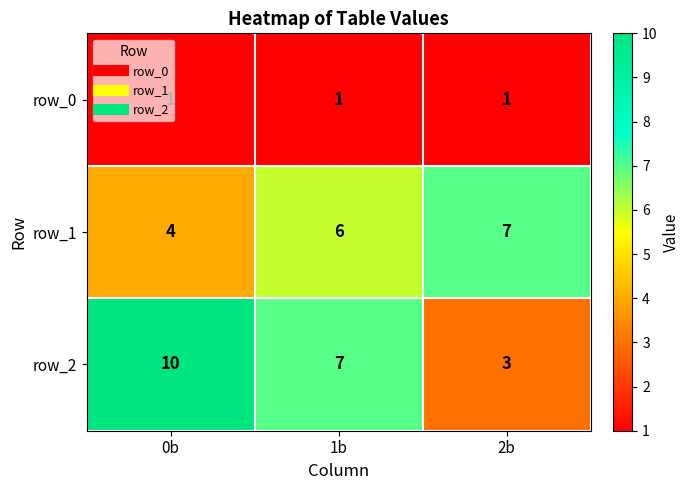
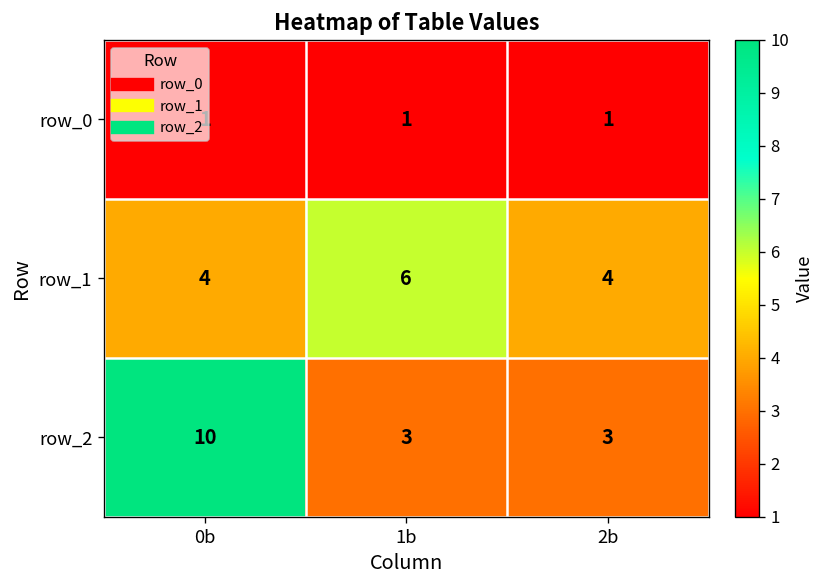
  {
    "row_0": {
      "1b": 1,
      "2b": 1
    },
    "row_1": {
      "0b": 4,
      "1b": 6,
-     "2b": 7
+     "2b": 4
    },
    "row_2": {
      "0b": 10,
-     "1b": 7,
+     "1b": 3,
      "2b": 3
    }
  }
